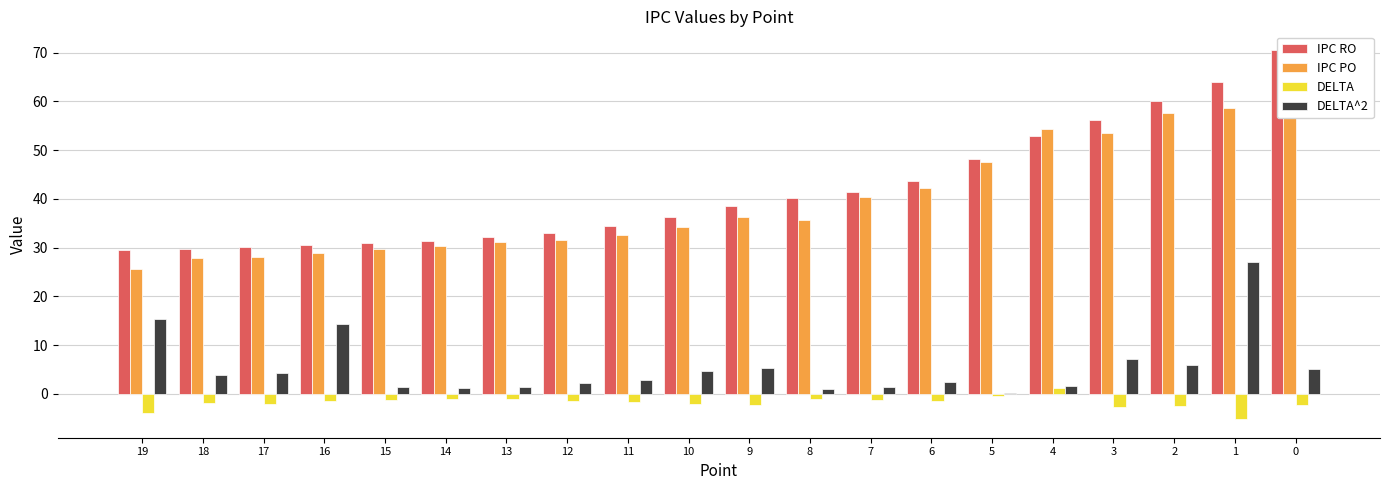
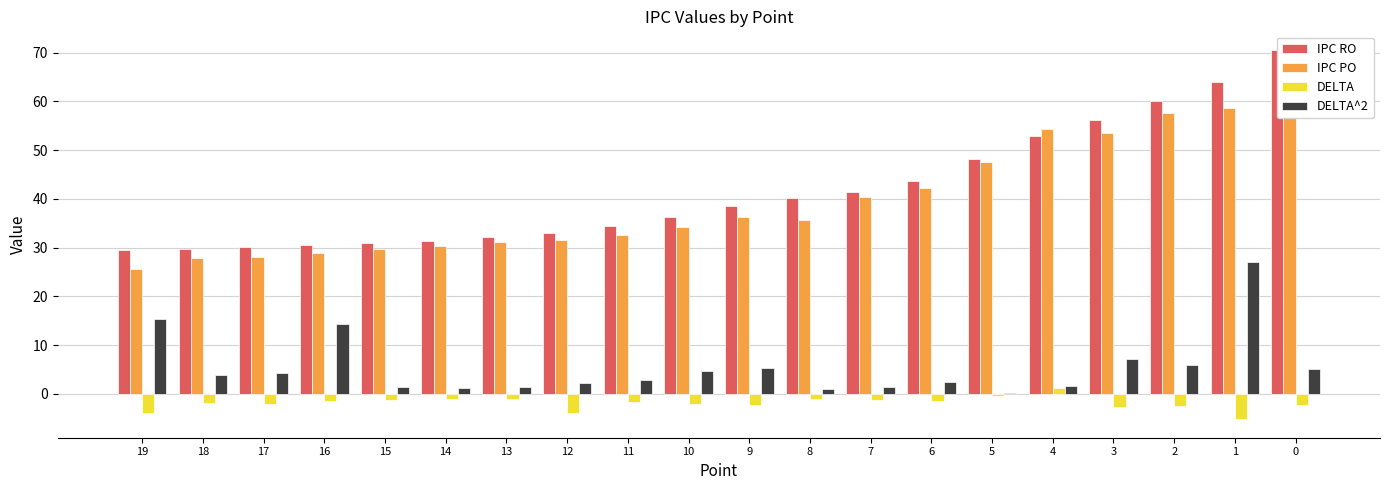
  {
    "IPC RO": {
      "19": 30,
      "18": 30,
      "17": 30,
      "16": 30,
      "15": 31,
      "14": 31,
      "13": 32,
      "12": 33,
      "11": 34,
      "10": 36,
      "9": 39,
      "8": 40,
      "7": 42,
      "6": 44,
      "5": 48,
      "4": 53,
      "3": 56,
      "2": 60,
      "1": 64
    },
    "IPC PO": {
      "19": 26,
      "18": 28,
      "17": 28,
      "16": 29,
      "15": 30,
      "14": 30,
      "13": 31,
      "12": 32,
      "11": 33,
      "10": 34,
      "9": 36,
      "8": 36,
      "7": 40,
      "6": 42,
      "5": 48,
      "4": 54,
      "3": 53,
      "2": 58,
      "1": 59
    },
    "DELTA": {
      "19": -4,
      "18": -2,
      "17": -2,
      "16": -1,
      "15": -1,
      "14": -1,
      "13": -1,
-     "12": -1,
+     "12": -4,
      "11": -2,
      "10": -2,
      "9": -2,
      "8": -1,
      "7": -1,
      "6": -2,
      "4": 1,
      "3": -3,
      "2": -2,
      "1": -5,
      "0": -2
    },
    "DELTA^2": {
      "19": 15,
      "18": 4,
      "17": 4,
      "16": 14,
      "15": 1,
      "14": 1,
      "13": 1,
      "12": 2,
      "11": 3,
      "10": 5,
      "9": 5,
      "8": 1,
      "7": 1,
      "6": 2,
      "4": 2,
      "3": 7,
      "2": 6,
      "1": 27,
      "0": 5
    }
  }
